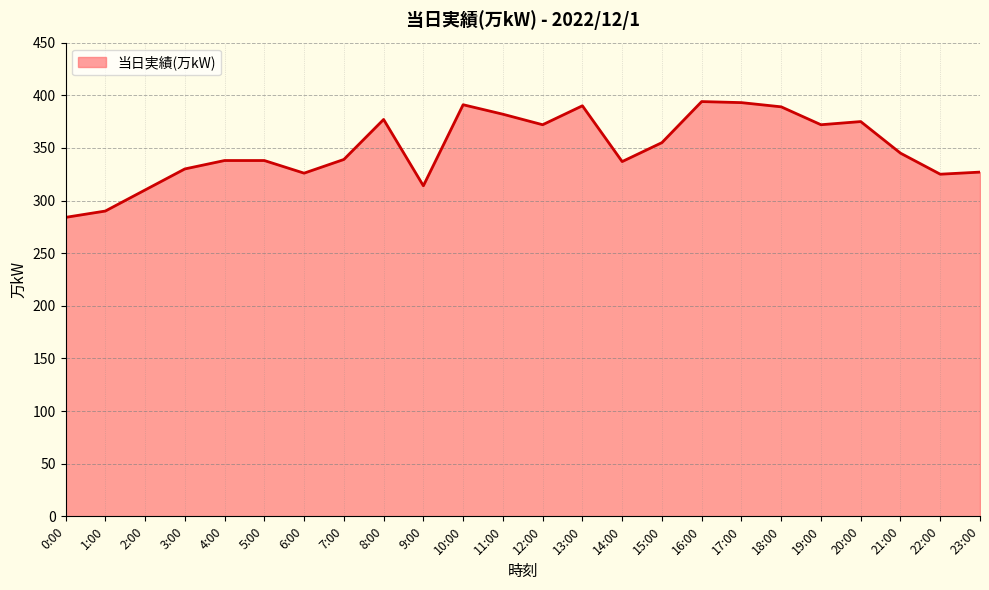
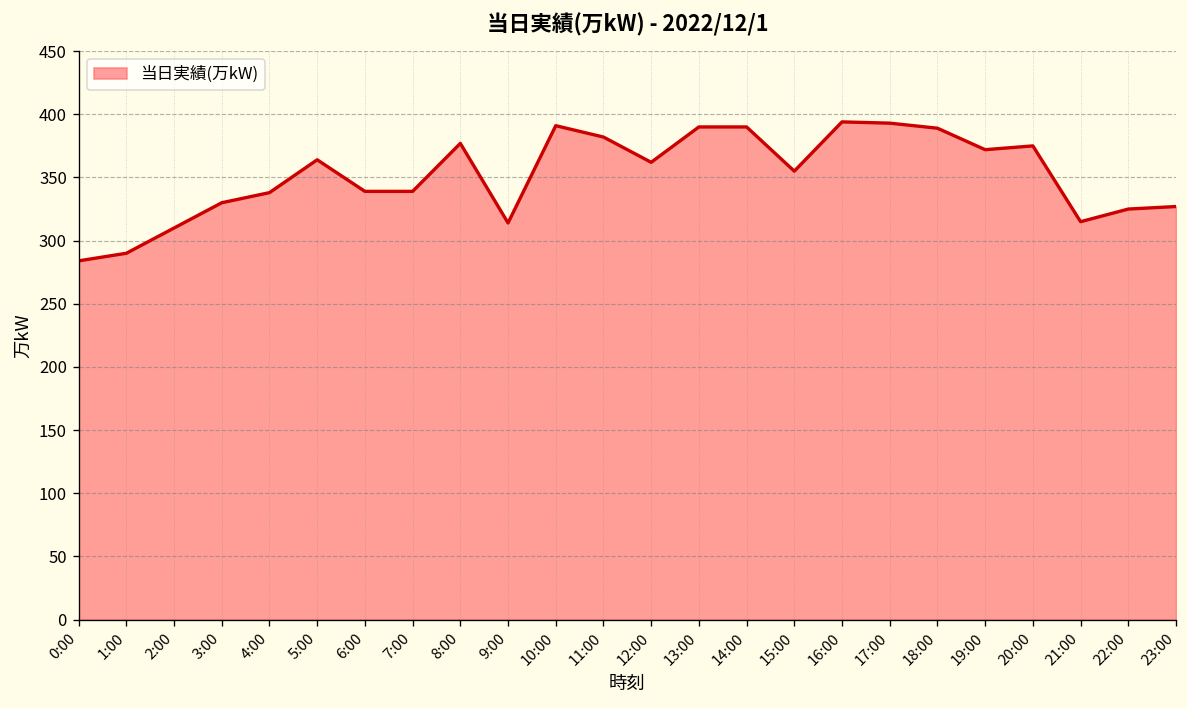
  {
    "0:00": 284,
    "1:00": 290,
    "2:00": 310,
    "3:00": 330,
    "4:00": 338,
-   "5:00": 338,
-   "6:00": 326,
+   "5:00": 364,
+   "6:00": 339,
    "7:00": 339,
    "8:00": 377,
    "9:00": 314,
    "10:00": 391,
    "11:00": 382,
-   "12:00": 372,
+   "12:00": 362,
    "13:00": 390,
-   "14:00": 337,
+   "14:00": 390,
    "15:00": 355,
    "16:00": 394,
    "17:00": 393,
    "18:00": 389,
    "19:00": 372,
    "20:00": 375,
-   "21:00": 345,
+   "21:00": 315,
    "22:00": 325,
    "23:00": 327
  }
